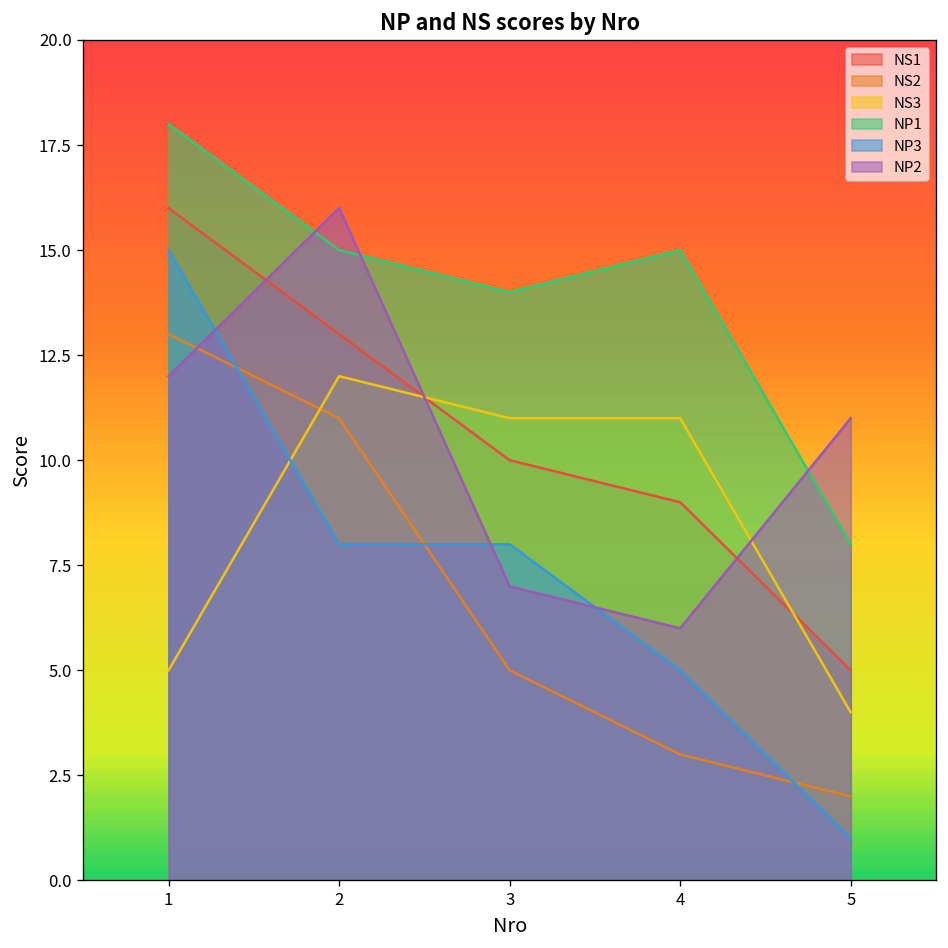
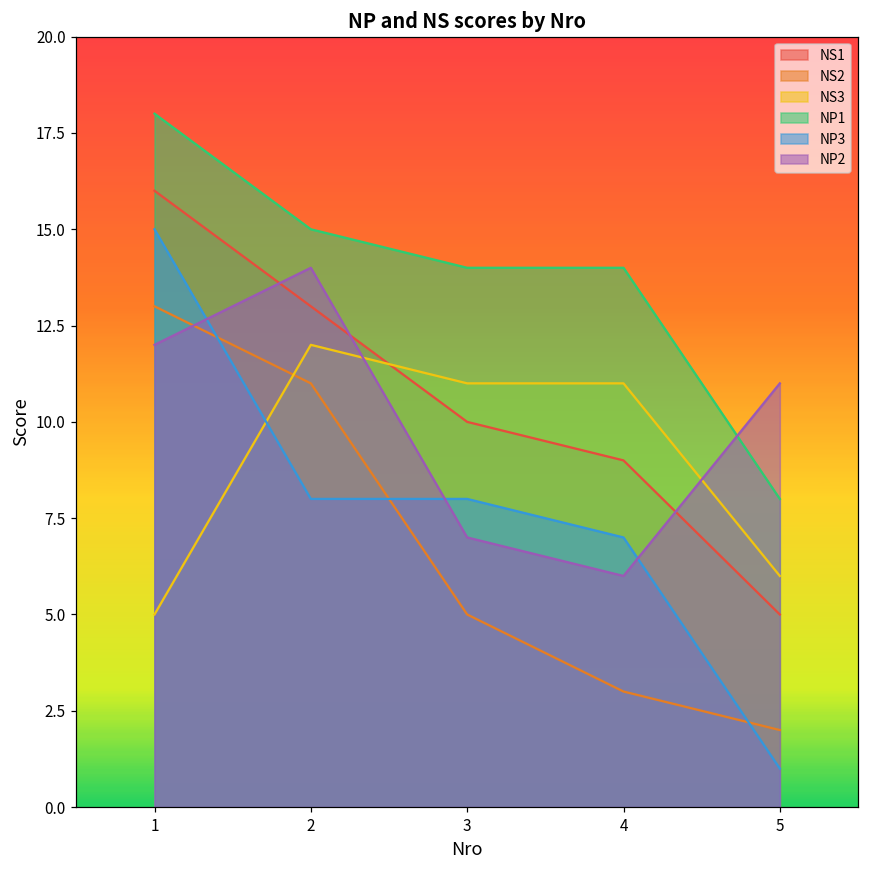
  {
    "NS3": {
      "1": 5,
      "2": 12,
      "3": 11,
      "4": 11,
-     "5": 4
+     "5": 6
    },
    "NP1": {
      "1": 18,
      "2": 15,
      "3": 14,
-     "4": 15,
+     "4": 14,
      "5": 8
    },
    "NP3": {
      "1": 15,
      "2": 8,
      "3": 8,
-     "4": 5,
+     "4": 7,
      "5": 1
    },
    "NP2": {
      "1": 12,
-     "2": 16,
+     "2": 14,
      "3": 7,
      "4": 6,
      "5": 11
    }
  }
